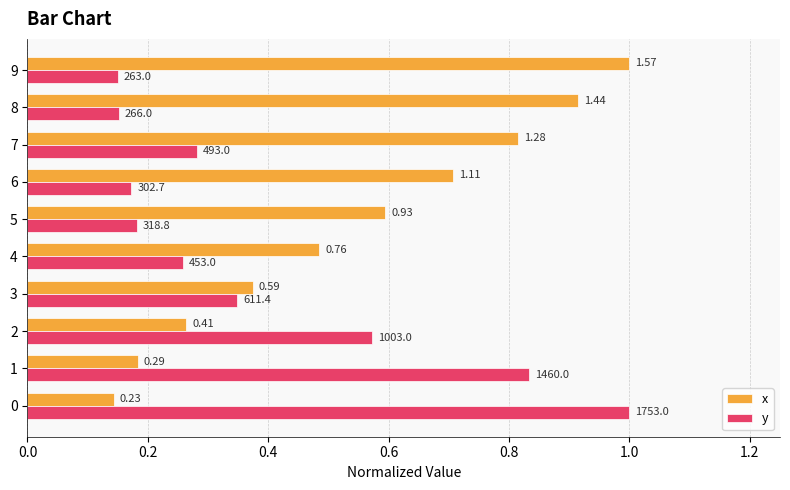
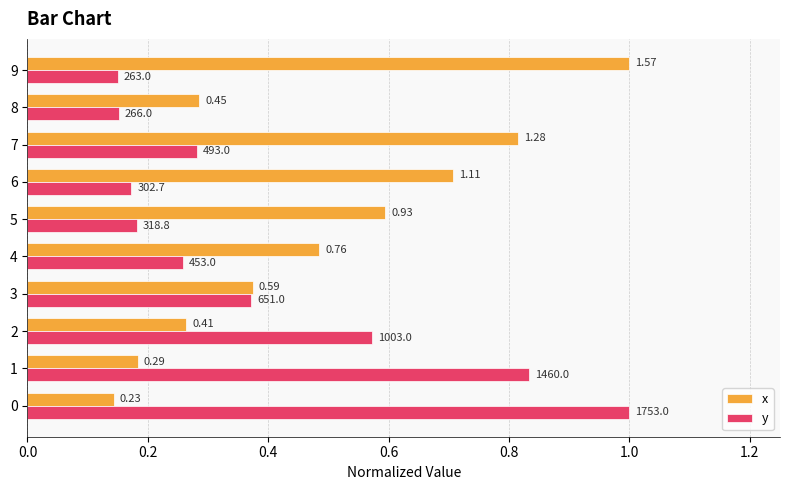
  {
    "x": {
-     "8": 1.44
+     "8": 0.45
    },
    "y": {
-     "3": 611.4
+     "3": 651.0
    }
  }
